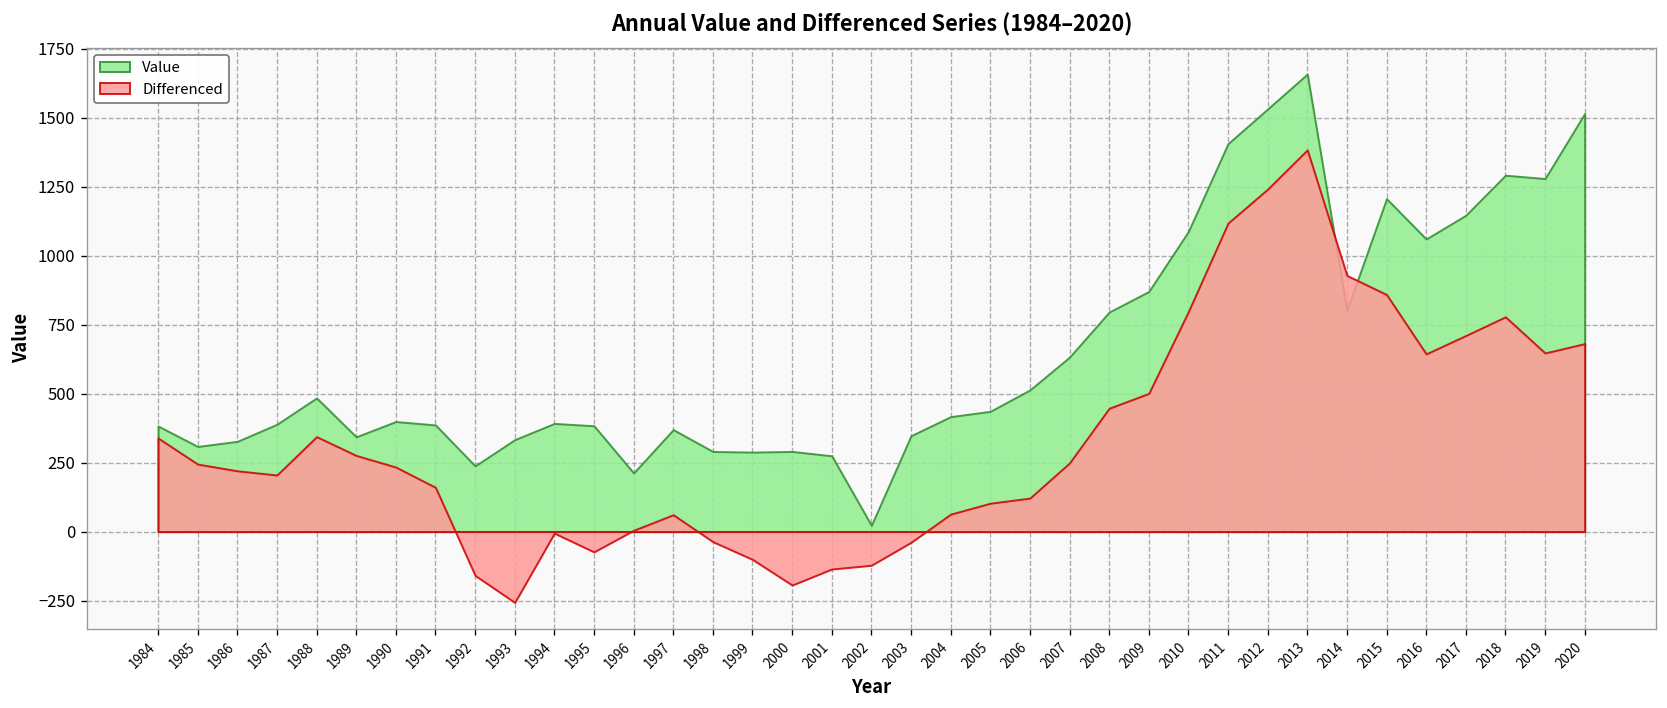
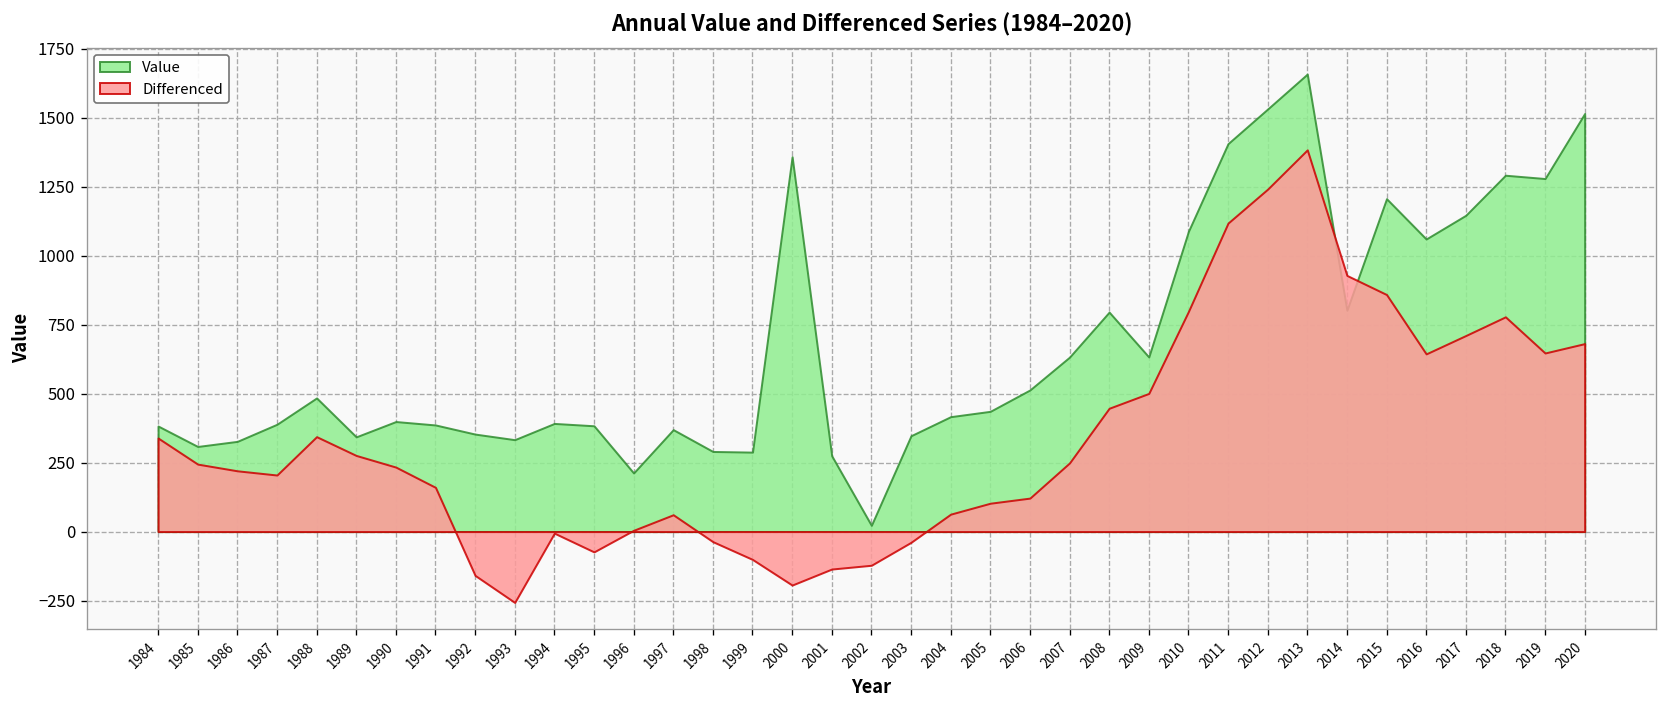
  {
    "Value": {
      "1984": 380,
      "1985": 310,
      "1986": 330,
      "1987": 390,
      "1988": 480,
      "1989": 340,
      "1990": 400,
      "1991": 390,
-     "1992": 240,
+     "1992": 350,
      "1993": 330,
      "1994": 390,
      "1995": 380,
      "1996": 210,
      "1997": 370,
      "1998": 290,
      "1999": 290,
-     "2000": 290,
+     "2000": 1360,
      "2001": 270,
      "2002": 20,
      "2003": 350,
      "2004": 420,
      "2005": 440,
      "2006": 510,
      "2007": 630,
      "2008": 800,
-     "2009": 870,
+     "2009": 630,
      "2010": 1090,
      "2011": 1410,
      "2012": 1530,
      "2013": 1660,
      "2014": 800,
      "2015": 1210,
      "2016": 1060,
      "2017": 1150,
      "2018": 1290,
      "2019": 1280,
      "2020": 1510
    },
    "Differenced": {
      "1984": 340,
      "1985": 240,
      "1986": 220,
      "1987": 200,
      "1988": 340,
      "1989": 280,
      "1990": 230,
      "1991": 160,
      "1997": 60,
      "2004": 60,
      "2005": 100,
      "2006": 120,
      "2007": 250,
      "2008": 450,
      "2009": 500,
      "2010": 800,
      "2011": 1120,
      "2012": 1240,
      "2013": 1380,
      "2014": 930,
      "2015": 860,
      "2016": 640,
      "2017": 710,
      "2018": 780,
      "2019": 650,
      "2020": 680
    }
  }
